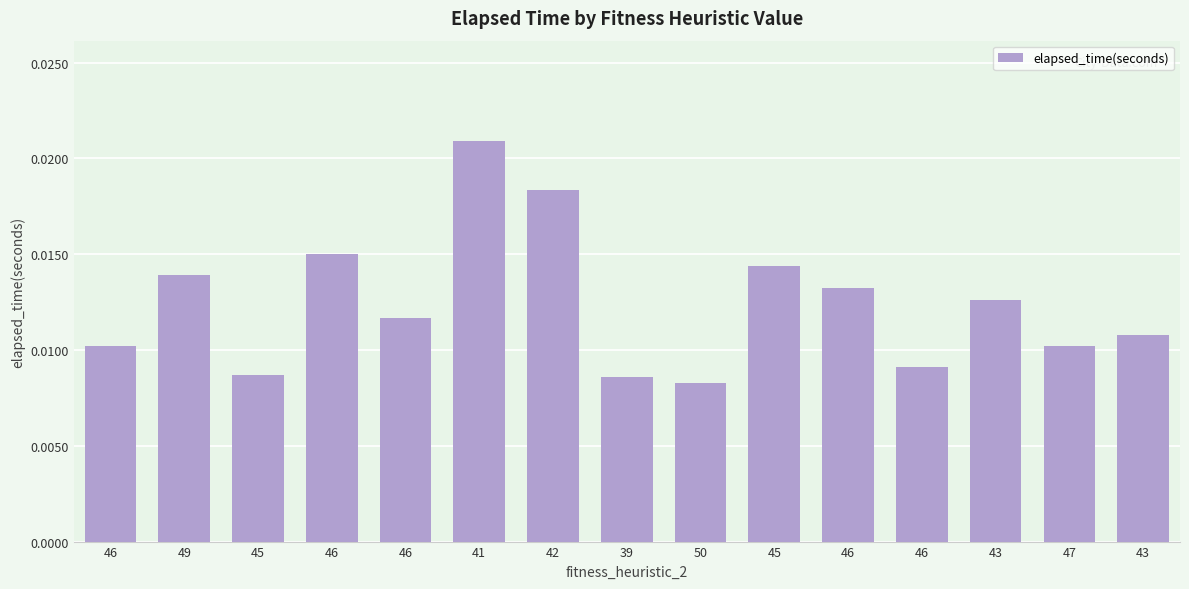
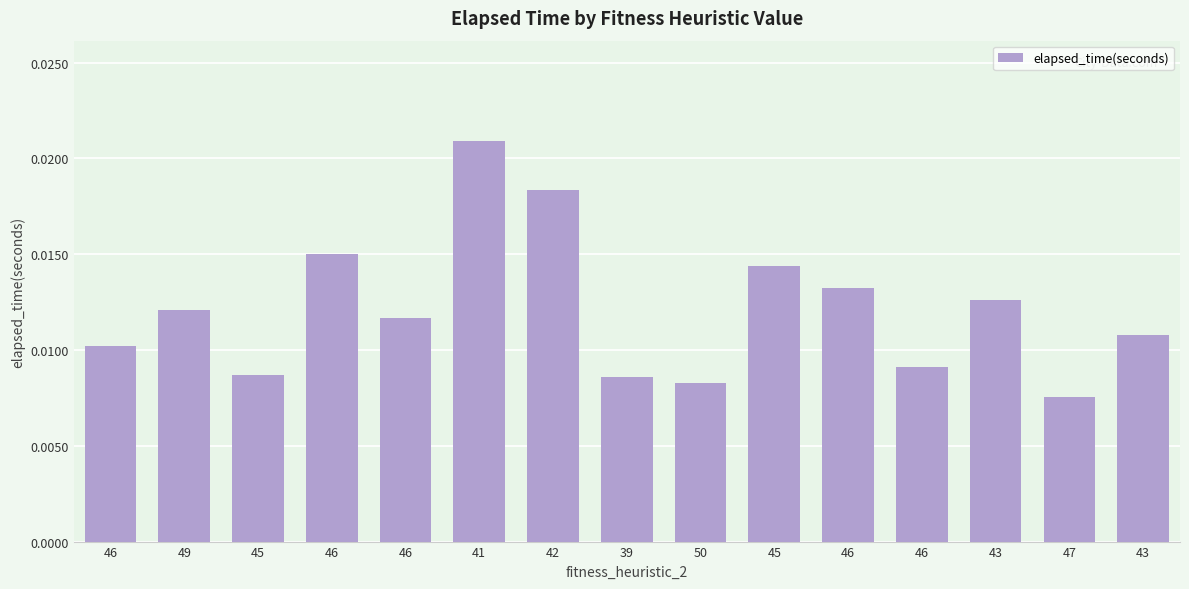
  {
-   "49": 0.0139,
+   "49": 0.0121,
    "41": 0.0209,
    "42": 0.0183,
    "39": 0.0086,
    "50": 0.0083,
-   "47": 0.0102
+   "47": 0.0076
  }
